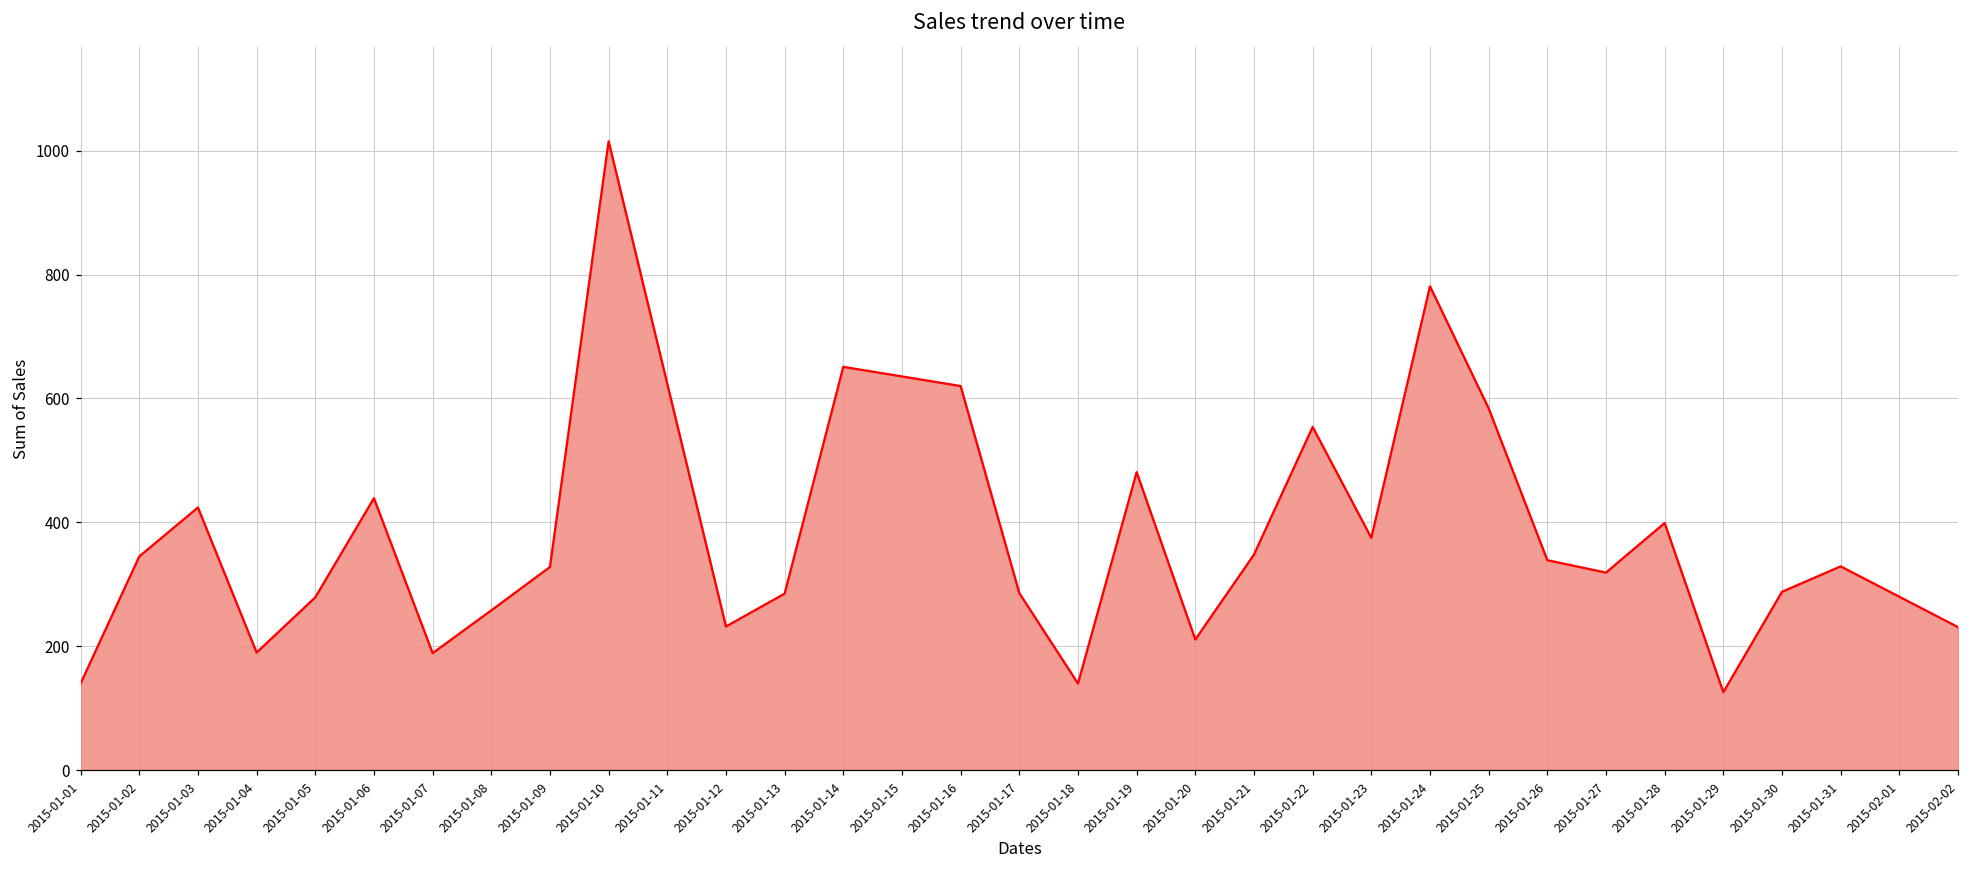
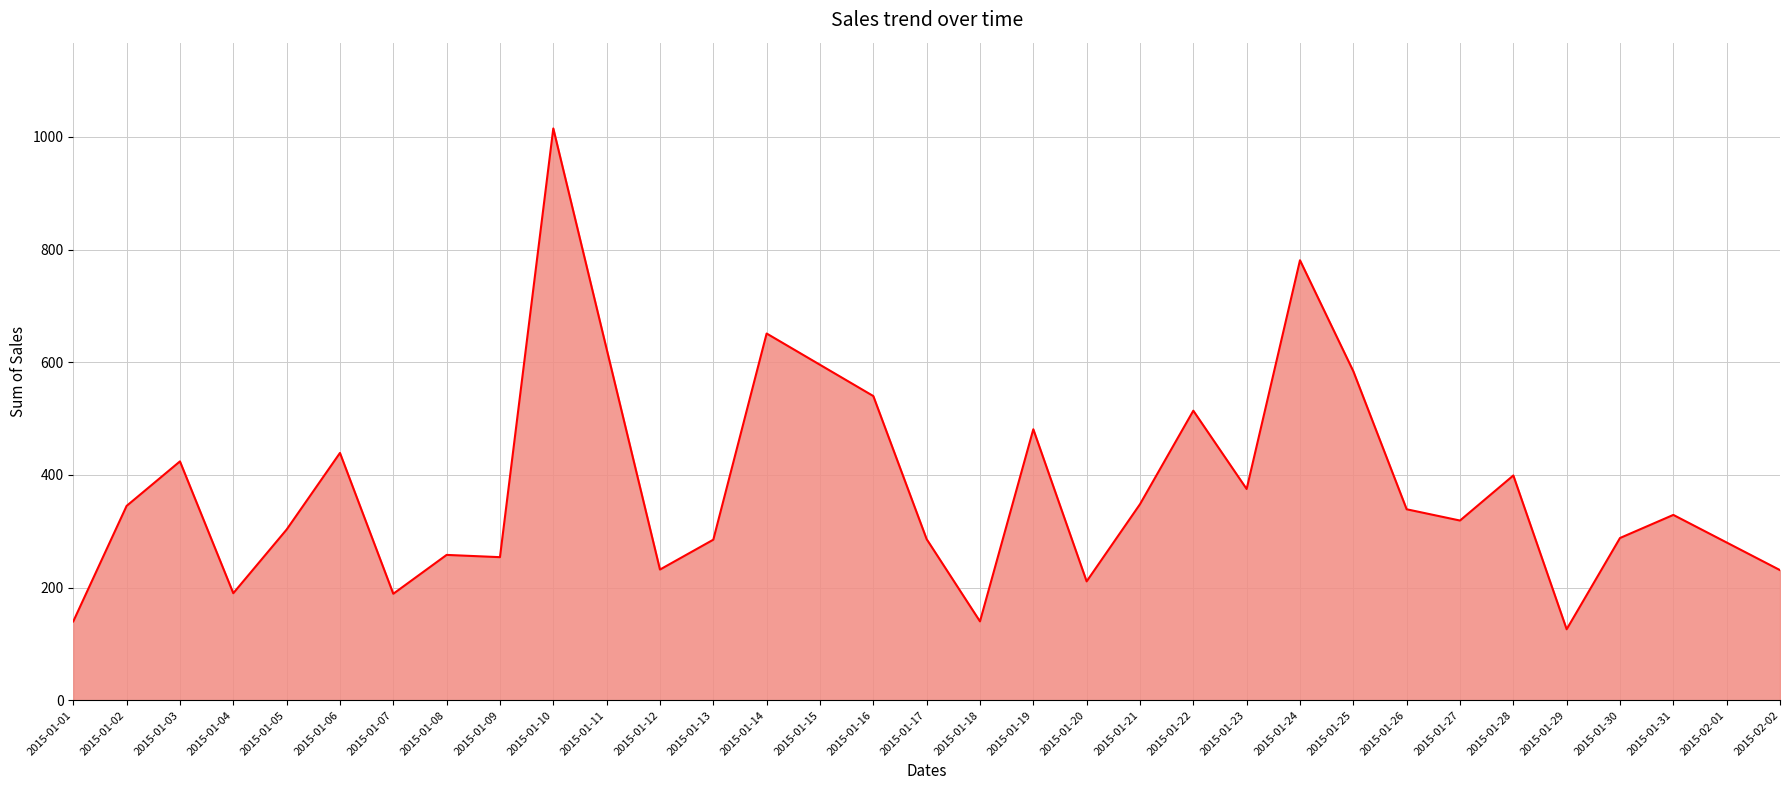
  {
    "2015-01-01": 140,
    "2015-01-02": 350,
    "2015-01-03": 420,
    "2015-01-04": 190,
-   "2015-01-05": 280,
+   "2015-01-05": 300,
    "2015-01-06": 440,
    "2015-01-07": 190,
    "2015-01-08": 260,
-   "2015-01-09": 330,
+   "2015-01-09": 250,
    "2015-01-10": 1020,
    "2015-01-12": 230,
    "2015-01-13": 290,
    "2015-01-14": 650,
-   "2015-01-16": 620,
+   "2015-01-16": 540,
    "2015-01-17": 290,
    "2015-01-18": 140,
    "2015-01-19": 480,
    "2015-01-20": 210,
    "2015-01-21": 350,
-   "2015-01-22": 550,
+   "2015-01-22": 510,
    "2015-01-23": 380,
    "2015-01-24": 780,
    "2015-01-25": 580,
    "2015-01-26": 340,
    "2015-01-27": 320,
    "2015-01-28": 400,
    "2015-01-29": 130,
    "2015-01-30": 290,
    "2015-01-31": 330,
    "2015-02-02": 230
  }
